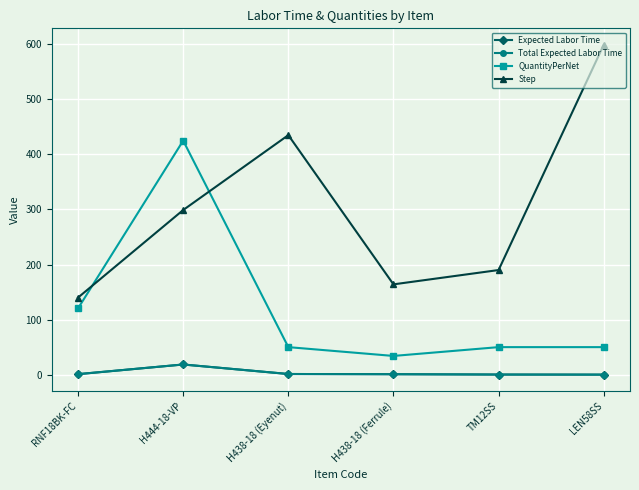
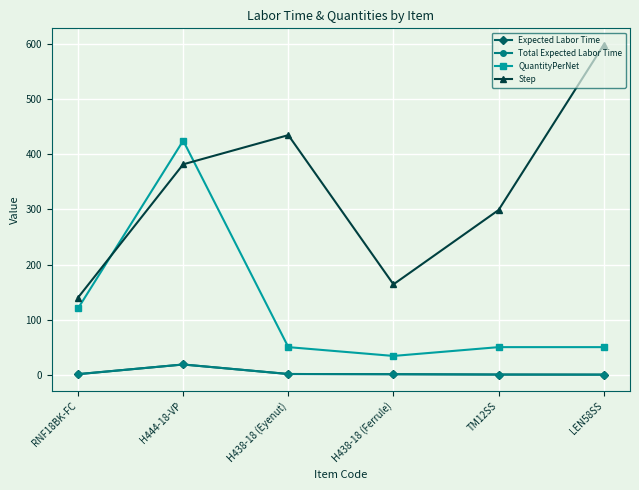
  {
    "Step": {
      "RNF18BK-FC": 140,
-     "H444-18-VP": 300,
+     "H444-18-VP": 380,
      "H438-18 (Eyenut)": 440,
      "H438-18 (Ferrule)": 160,
-     "TM12SS": 190
+     "TM12SS": 300
    }
  }
